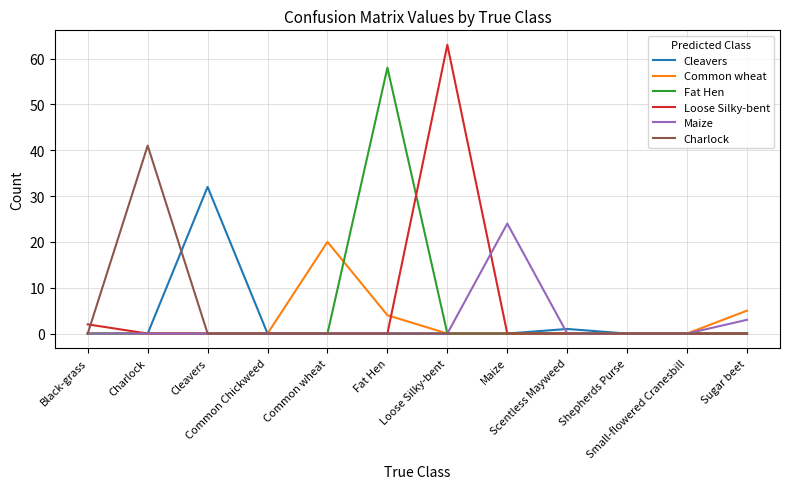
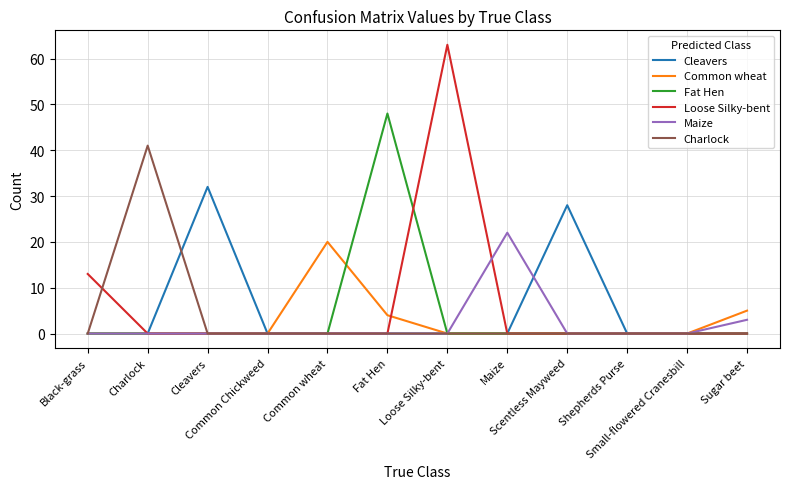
  {
    "Cleavers": {
      "Cleavers": 32,
-     "Scentless Mayweed": 1
+     "Scentless Mayweed": 28
    },
    "Common wheat": {
      "Common wheat": 20,
      "Fat Hen": 4,
      "Sugar beet": 5
    },
    "Fat Hen": {
-     "Fat Hen": 58
+     "Fat Hen": 48
    },
    "Loose Silky-bent": {
-     "Black-grass": 2,
+     "Black-grass": 13,
      "Loose Silky-bent": 63
    },
    "Maize": {
-     "Maize": 24,
+     "Maize": 22,
      "Sugar beet": 3
    },
    "Charlock": {
      "Charlock": 41
    }
  }
